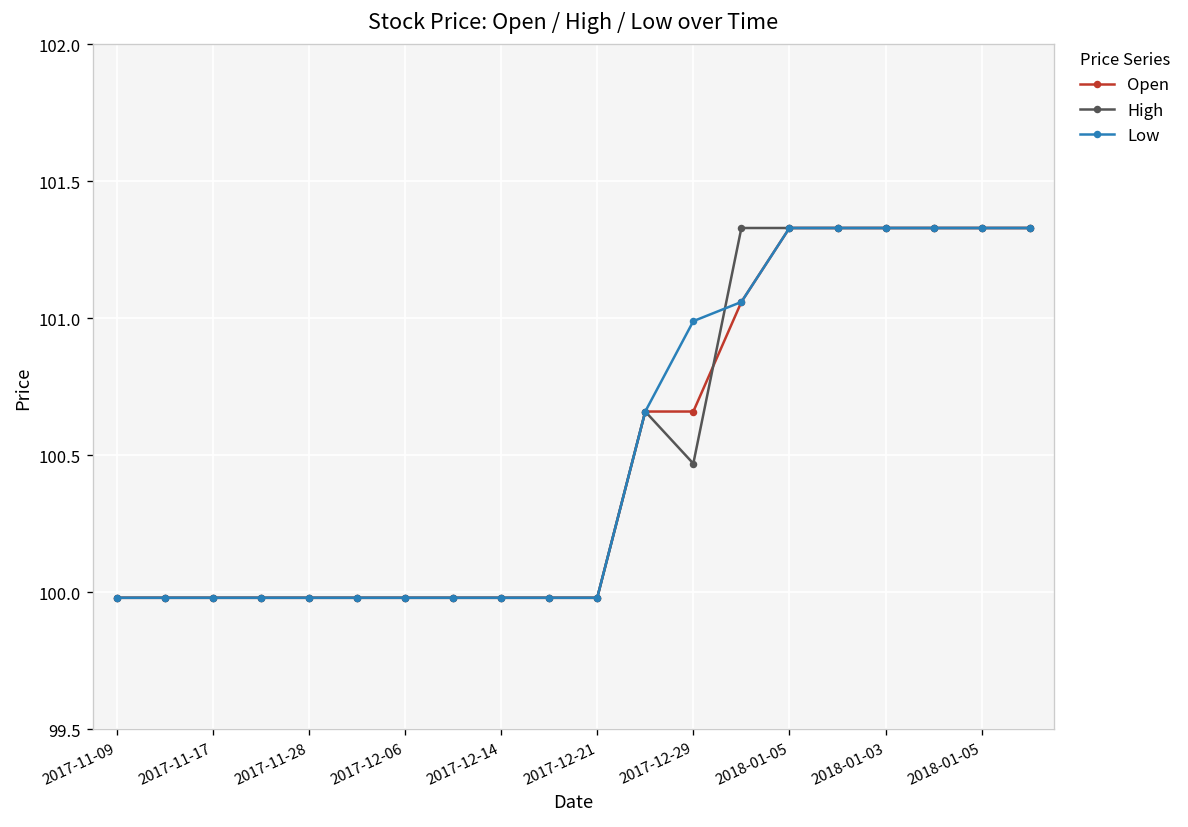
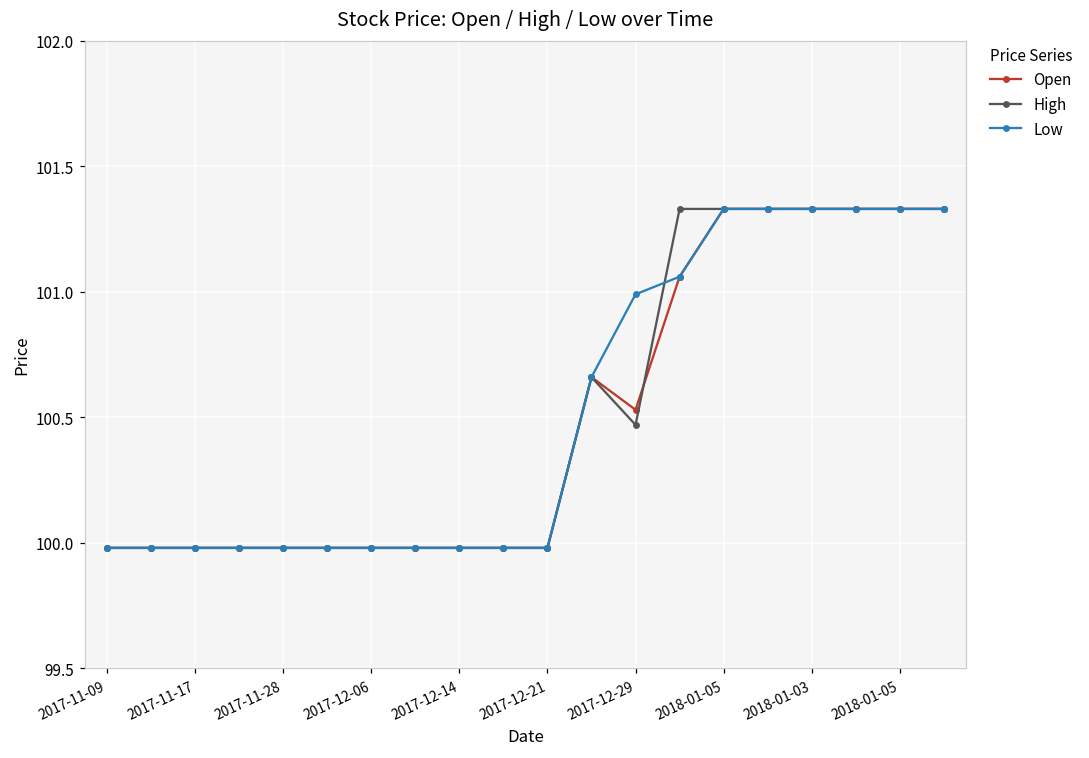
  {
    "Open": {
-     "2017-12-29": 100.66
+     "2017-12-29": 100.53
    },
    "High": {
      "2017-12-29": 100.47
    },
    "Low": {
      "2017-12-29": 100.99
    }
  }
